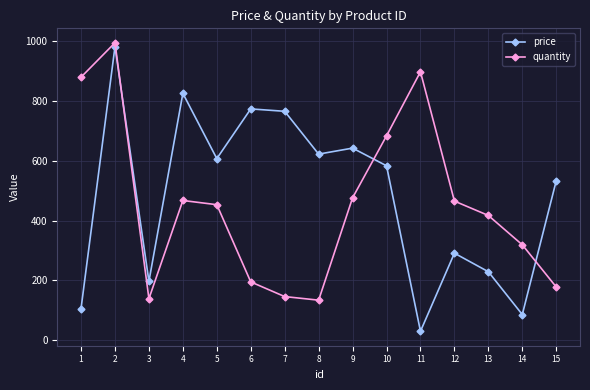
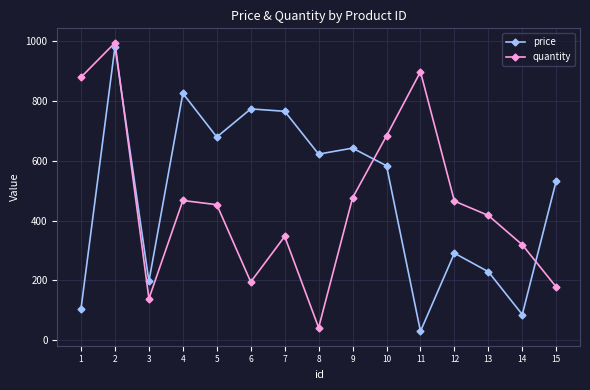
  {
    "price": {
      "1": 110,
      "2": 980,
      "3": 200,
      "4": 830,
-     "5": 610,
+     "5": 680,
      "6": 770,
      "7": 770,
      "8": 620,
      "9": 640,
      "10": 580,
      "11": 30,
      "12": 290,
      "13": 230,
      "14": 90,
      "15": 530
    },
    "quantity": {
      "1": 880,
      "2": 990,
      "3": 140,
      "4": 470,
      "5": 450,
      "6": 200,
-     "7": 150,
-     "8": 130,
+     "7": 350,
+     "8": 40,
      "9": 480,
      "10": 680,
      "11": 900,
      "12": 470,
      "13": 420,
      "14": 320,
      "15": 180
    }
  }
